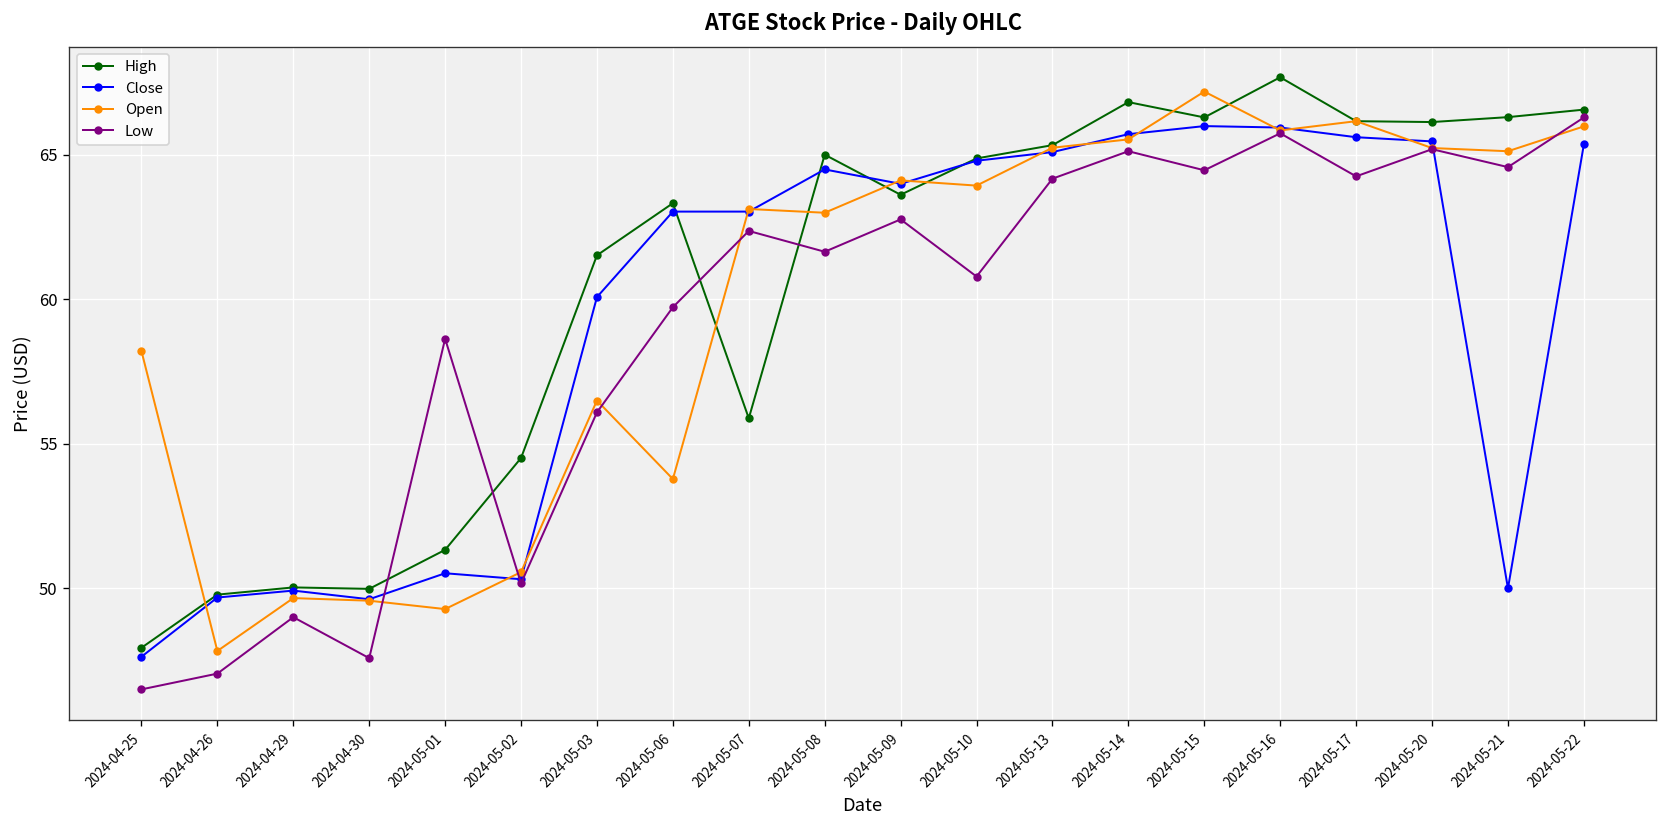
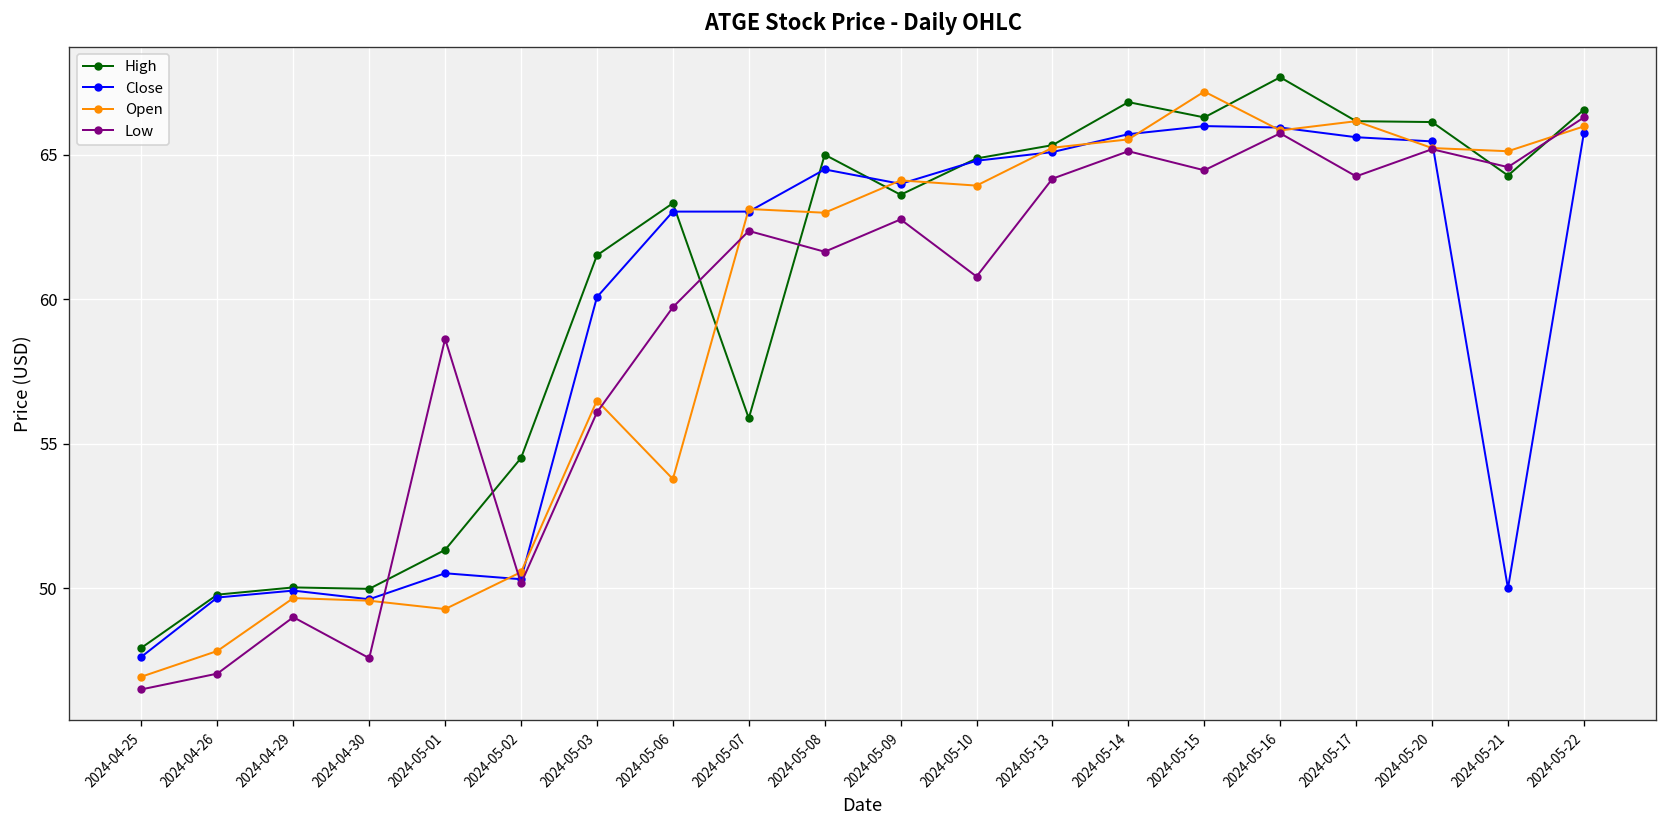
  {
    "High": {
      "2024-04-25": 47.9,
      "2024-04-29": 50.0,
      "2024-04-30": 50.0,
      "2024-05-01": 51.3,
      "2024-05-02": 54.5,
      "2024-05-03": 61.5,
      "2024-05-06": 63.3,
      "2024-05-07": 55.9,
      "2024-05-08": 65.0,
      "2024-05-09": 63.6,
      "2024-05-14": 66.8,
      "2024-05-15": 66.3,
      "2024-05-16": 67.7,
      "2024-05-20": 66.1,
-     "2024-05-21": 66.3,
+     "2024-05-21": 64.3,
      "2024-05-22": 66.6
    },
    "Close": {
      "2024-04-25": 47.6,
      "2024-04-29": 49.9,
      "2024-05-01": 50.5,
      "2024-05-02": 50.3,
      "2024-05-03": 60.1,
      "2024-05-06": 63.0,
      "2024-05-08": 64.5,
      "2024-05-09": 64.0,
      "2024-05-13": 65.1,
      "2024-05-14": 65.7,
      "2024-05-15": 66.0,
      "2024-05-17": 65.6,
      "2024-05-20": 65.5,
      "2024-05-21": 50.0,
-     "2024-05-22": 65.4
+     "2024-05-22": 65.8
    },
    "Open": {
-     "2024-04-25": 58.2,
+     "2024-04-25": 46.9,
      "2024-04-26": 47.8,
      "2024-04-29": 49.7,
      "2024-05-01": 49.3,
      "2024-05-02": 50.6,
      "2024-05-03": 56.5,
      "2024-05-06": 53.8,
      "2024-05-08": 63.0,
      "2024-05-09": 64.1,
      "2024-05-10": 63.9,
      "2024-05-14": 65.5,
      "2024-05-15": 67.2,
      "2024-05-21": 65.1,
      "2024-05-22": 66.0
    },
    "Low": {
      "2024-04-25": 46.5,
      "2024-04-26": 47.0,
      "2024-04-29": 49.0,
      "2024-04-30": 47.6,
      "2024-05-01": 58.6,
      "2024-05-02": 50.2,
      "2024-05-03": 56.1,
      "2024-05-06": 59.7,
      "2024-05-07": 62.4,
      "2024-05-08": 61.7,
      "2024-05-09": 62.8,
      "2024-05-10": 60.8,
      "2024-05-13": 64.2,
      "2024-05-14": 65.1,
      "2024-05-15": 64.5,
      "2024-05-17": 64.3,
      "2024-05-21": 64.6,
      "2024-05-22": 66.3
    }
  }
